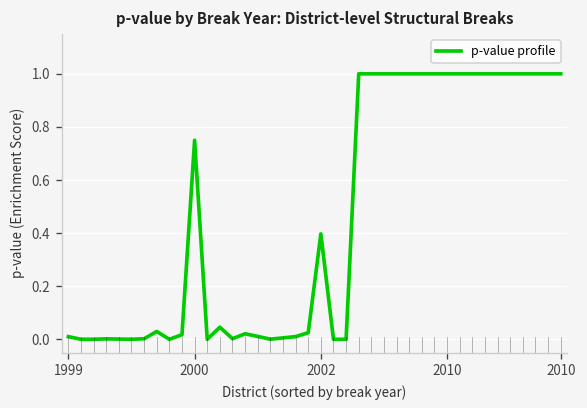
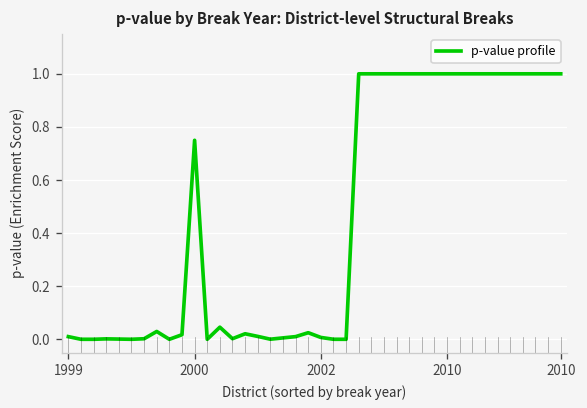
  {
    "1999": 0.01,
    "2000": 0.75,
-   "2002": 0.40
+   "2002": 0.01
  }
